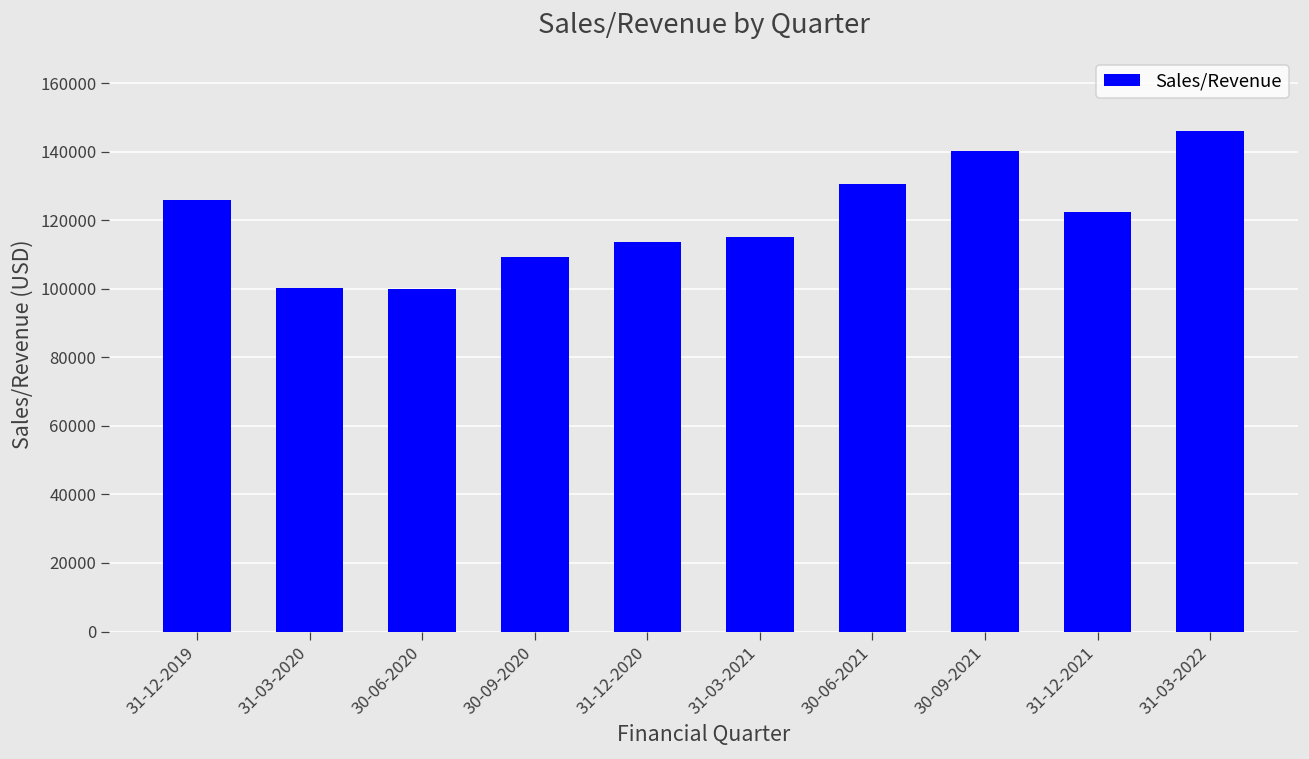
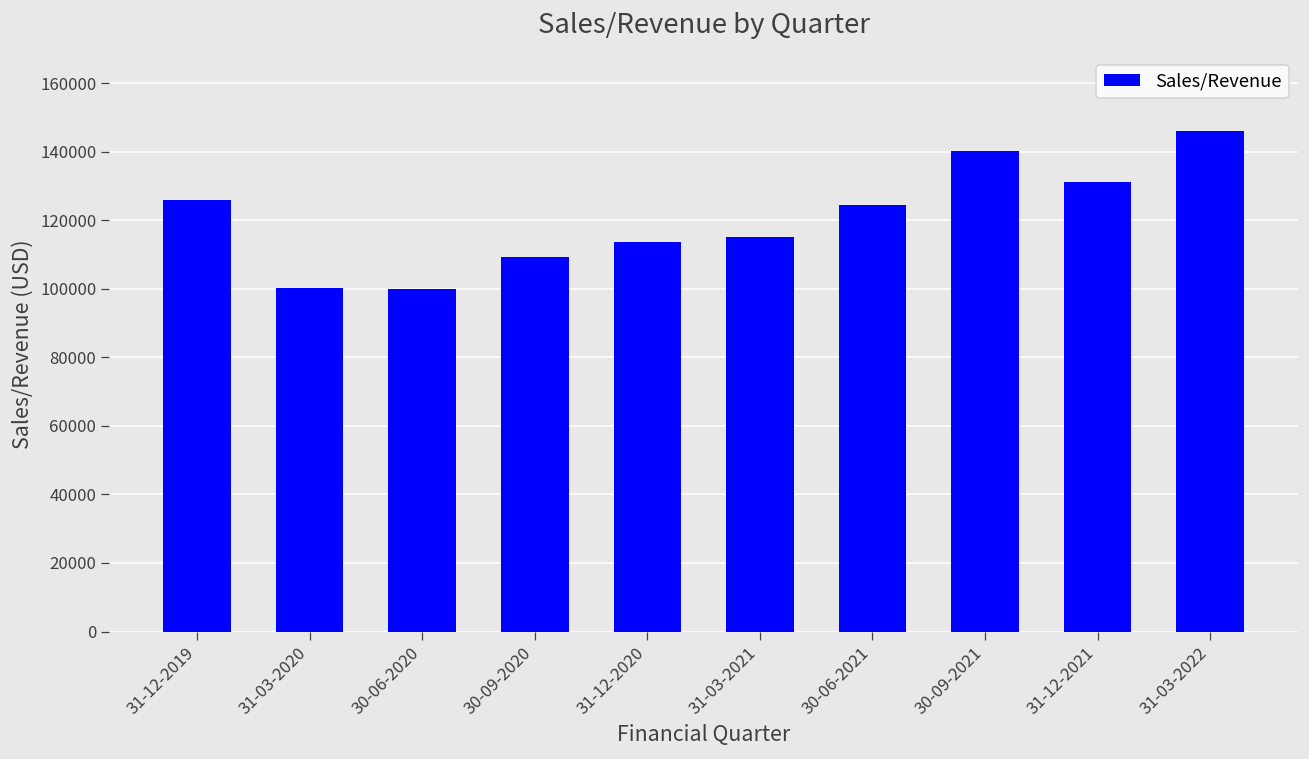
  {
    "31-12-2019": 126000,
    "31-03-2020": 100000,
    "30-06-2020": 100000,
    "30-09-2020": 109000,
    "31-12-2020": 114000,
    "31-03-2021": 115000,
-   "30-06-2021": 131000,
+   "30-06-2021": 124000,
    "30-09-2021": 140000,
-   "31-12-2021": 122000,
+   "31-12-2021": 131000,
    "31-03-2022": 146000
  }
